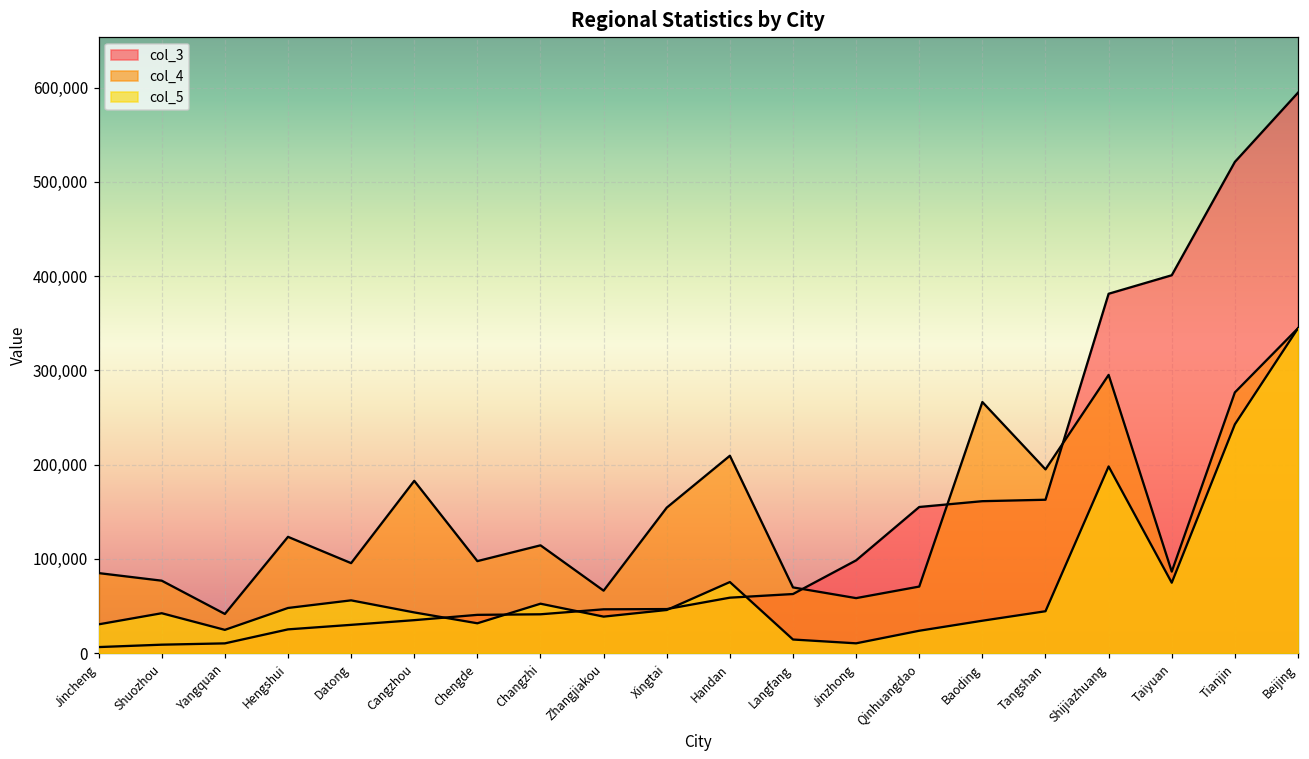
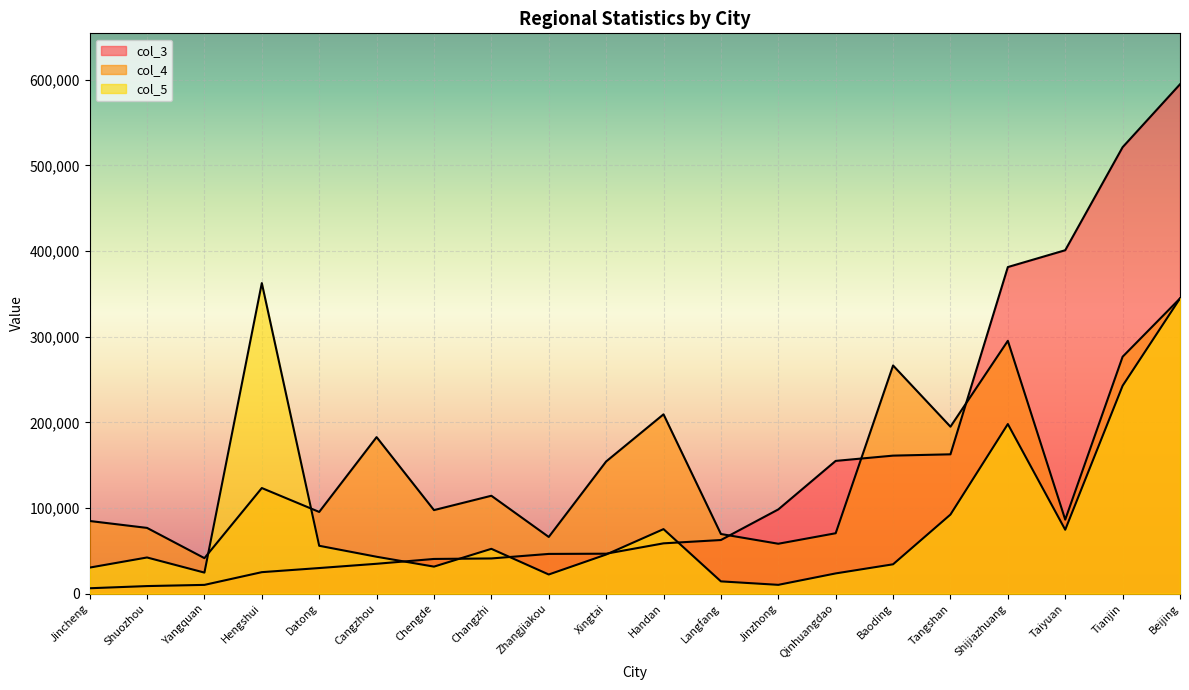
  {
    "col_3": {
      "Jincheng": "10,000",
      "Shuozhou": "10,000",
      "Yangquan": "10,000",
      "Hengshui": "30,000",
      "Datong": "30,000",
      "Cangzhou": "30,000",
      "Chengde": "40,000",
      "Changzhi": "40,000",
      "Zhangjiakou": "50,000",
      "Handan": "60,000",
      "Langfang": "60,000",
      "Jinzhong": "100,000",
      "Qinhuangdao": "160,000",
      "Baoding": "160,000",
      "Tangshan": "160,000",
      "Shijiazhuang": "380,000",
      "Taiyuan": "400,000",
      "Tianjin": "520,000",
      "Beijing": "590,000"
    },
    "col_4": {
      "Jincheng": "80,000",
      "Shuozhou": "80,000",
      "Yangquan": "40,000",
      "Hengshui": "120,000",
      "Datong": "100,000",
      "Cangzhou": "180,000",
      "Chengde": "100,000",
      "Changzhi": "110,000",
      "Zhangjiakou": "70,000",
      "Xingtai": "150,000",
      "Handan": "210,000",
      "Langfang": "70,000",
      "Jinzhong": "60,000",
      "Qinhuangdao": "70,000",
      "Baoding": "270,000",
      "Tangshan": "190,000",
      "Shijiazhuang": "300,000",
      "Taiyuan": "90,000",
      "Tianjin": "280,000"
    },
    "col_5": {
      "Jincheng": "30,000",
      "Shuozhou": "40,000",
      "Yangquan": "20,000",
-     "Hengshui": "50,000",
+     "Hengshui": "360,000",
      "Datong": "60,000",
      "Cangzhou": "40,000",
      "Chengde": "30,000",
      "Changzhi": "50,000",
-     "Zhangjiakou": "40,000",
+     "Zhangjiakou": "20,000",
      "Handan": "80,000",
      "Langfang": "10,000",
      "Jinzhong": "10,000",
      "Qinhuangdao": "20,000",
      "Baoding": "30,000",
-     "Tangshan": "40,000",
+     "Tangshan": "90,000",
      "Shijiazhuang": "200,000",
      "Taiyuan": "70,000",
      "Tianjin": "240,000"
    }
  }
